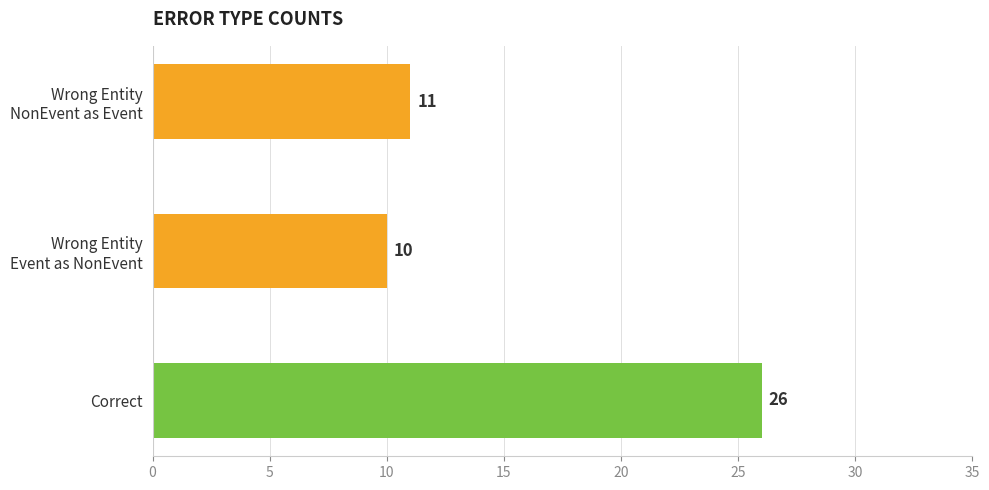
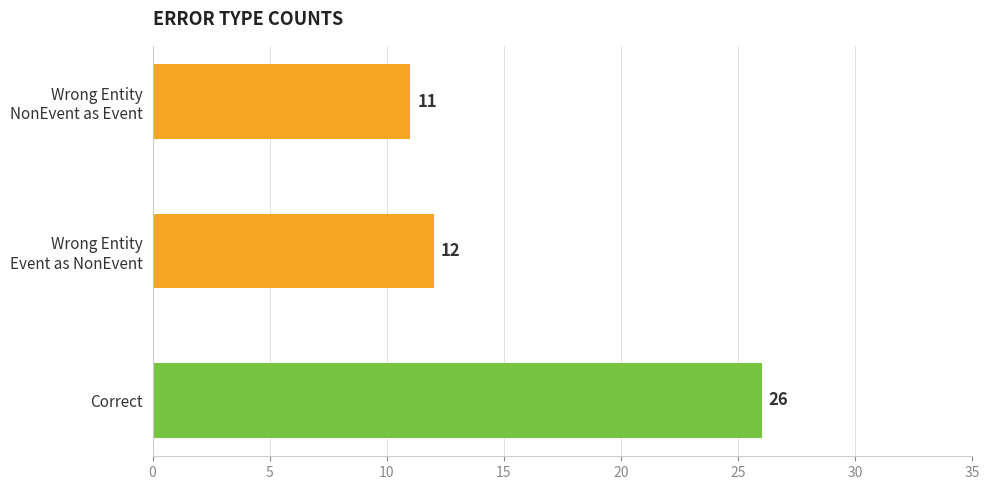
  {
    "Wrong Entity NonEvent as Event": 11,
-   "Wrong Entity Event as NonEvent": 10,
+   "Wrong Entity Event as NonEvent": 12,
    "Correct": 26
  }
